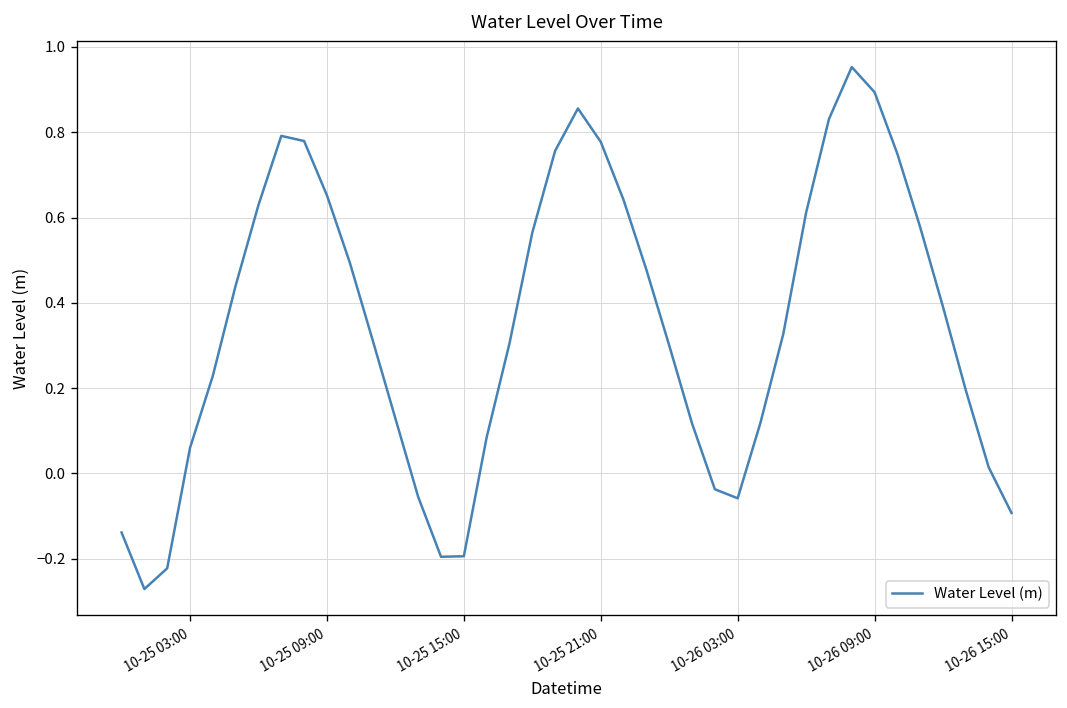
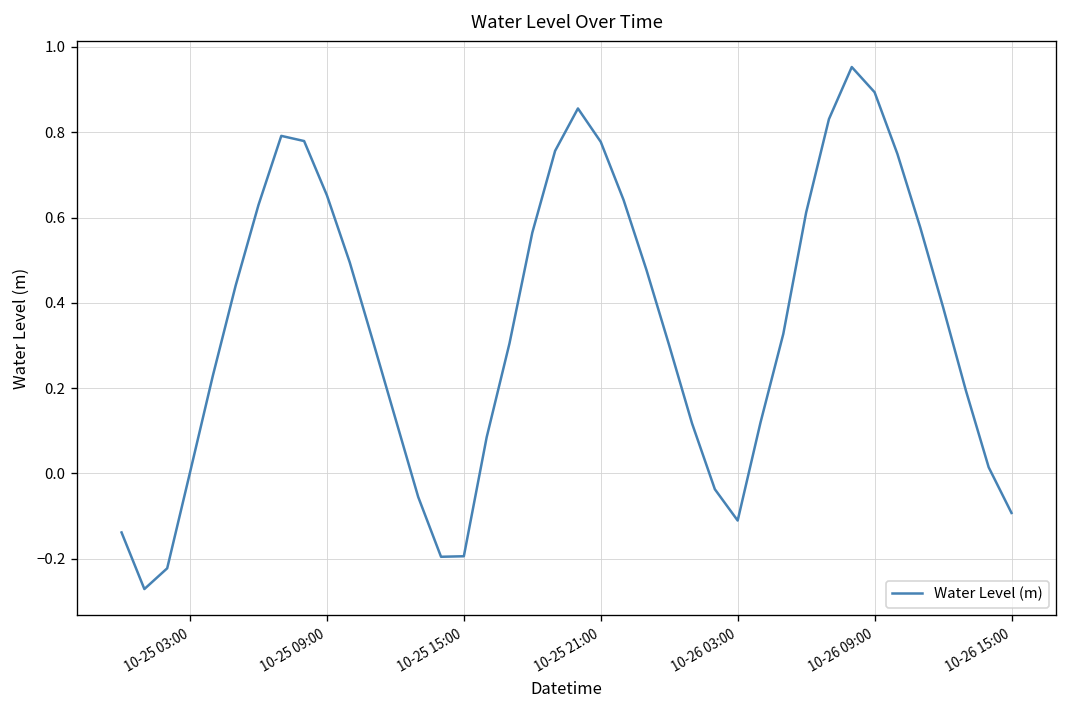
  {
-   "10-25 03:00": 0.06,
+   "10-25 03:00": 0.00,
    "10-25 09:00": 0.65,
    "10-25 15:00": -0.19,
    "10-25 21:00": 0.78,
-   "10-26 03:00": -0.06,
+   "10-26 03:00": -0.11,
    "10-26 09:00": 0.89,
    "10-26 15:00": -0.09
  }
